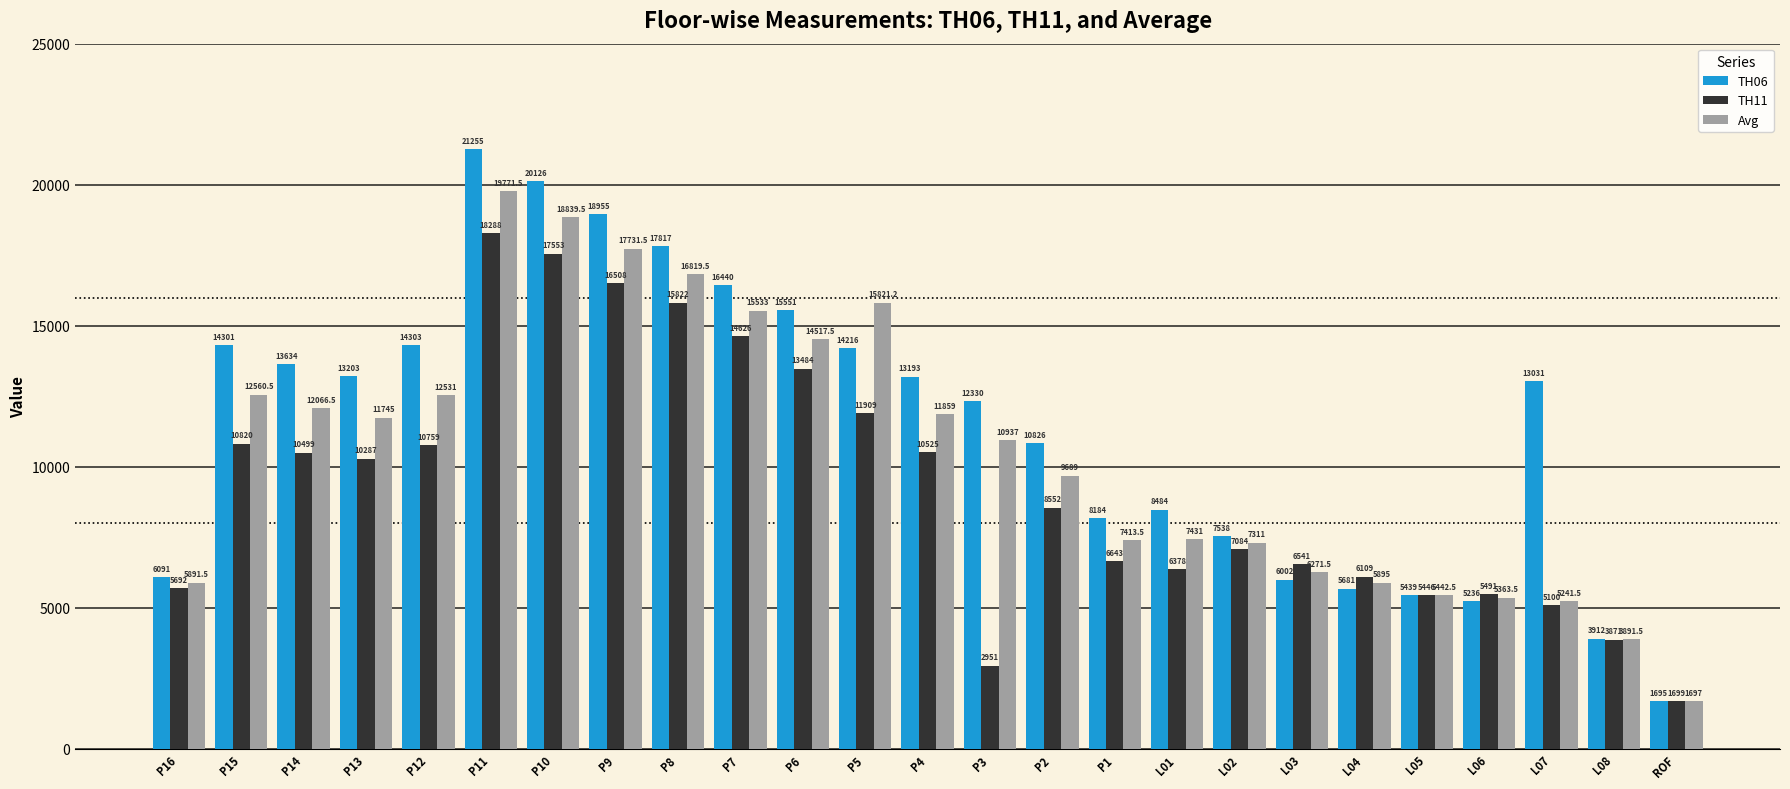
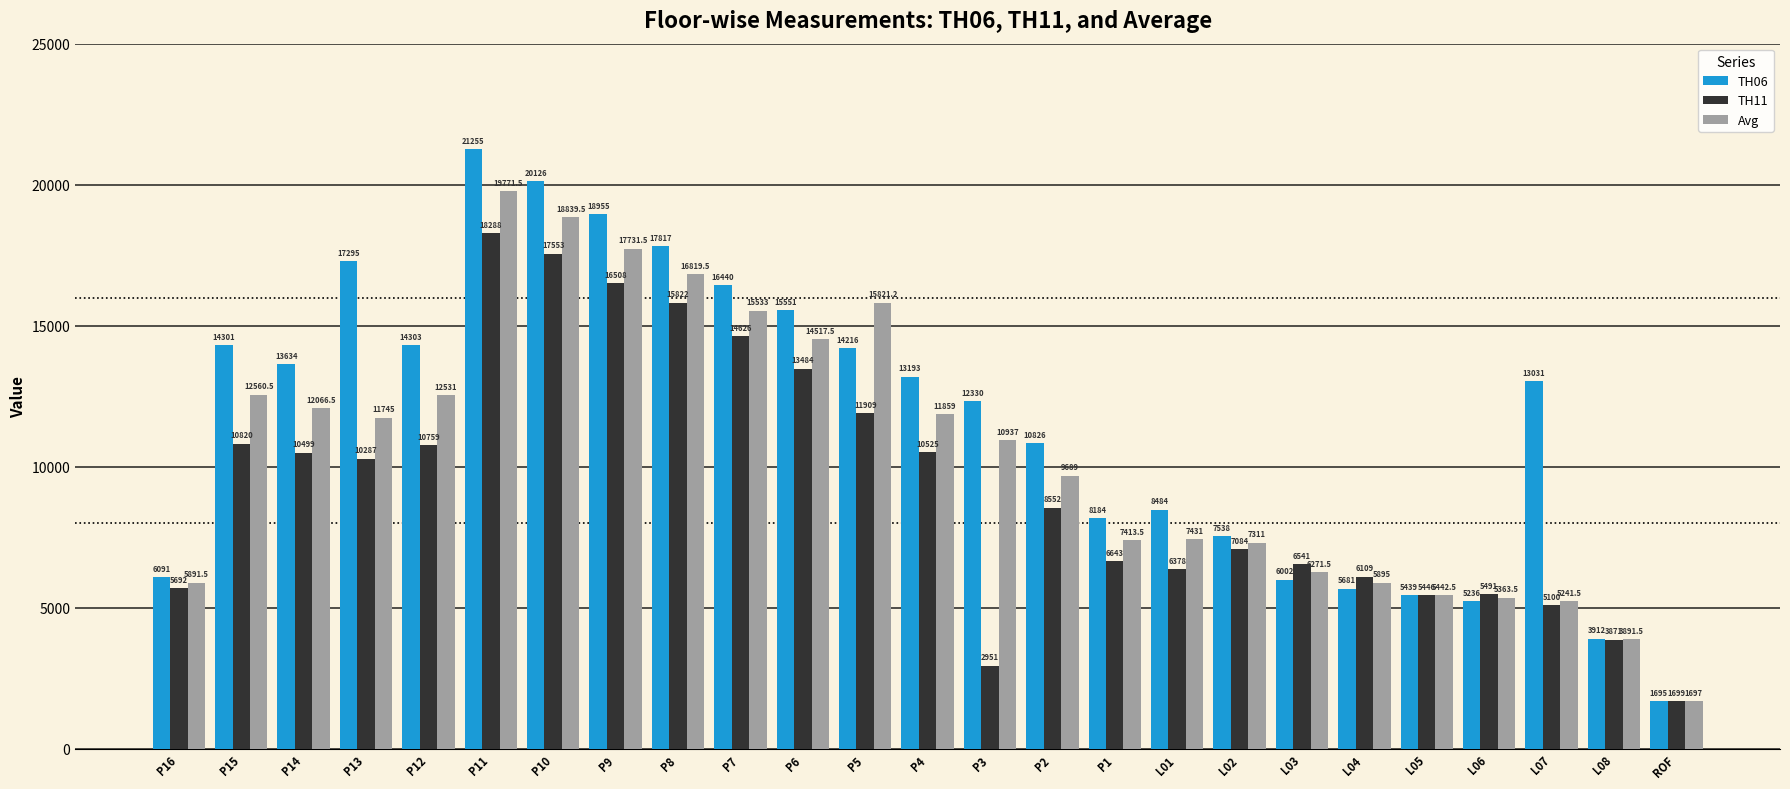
  {
    "TH06": {
      "P16": 6091,
      "P15": 14301,
      "P14": 13634,
-     "P13": 13203,
+     "P13": 17295,
      "P12": 14303,
      "P11": 21255,
      "P10": 20126,
      "P9": 18955,
      "P8": 17817,
      "P7": 16440,
      "P6": 15551,
      "P5": 14216,
      "P4": 13193,
      "P3": 12330,
      "P2": 10826,
      "P1": 8184,
      "L01": 8484,
      "L02": 7538,
      "L03": 6002,
      "L04": 5681,
      "L05": 5439,
      "L06": 5236,
      "L07": 13031,
      "L08": 3912,
      "ROF": 1695
    },
    "TH11": {
      "P16": 5692,
      "P15": 10820,
      "P14": 10499,
      "P13": 10287,
      "P12": 10759,
      "P11": 18288,
      "P10": 17553,
      "P9": 16508,
      "P8": 15822,
      "P7": 14626,
      "P6": 13484,
      "P5": 11909,
      "P4": 10525,
      "P3": 2951,
      "P2": 8552,
      "P1": 6643,
      "L01": 6378,
      "L02": 7084,
      "L03": 6541,
      "L04": 6109,
      "L06": 5491,
      "L07": 5100,
      "ROF": 1699
    },
    "Avg": {
      "P16": 5891.5,
      "P15": 12560.5,
      "P14": 12066.5,
      "P13": 11745,
      "P12": 12531,
      "P11": 19771.5,
      "P10": 18839.5,
      "P9": 17731.5,
      "P8": 16819.5,
      "P7": 15533,
      "P6": 14517.5,
      "P5": 15821.2,
      "P4": 11859,
      "P3": 10937,
      "P2": 9689,
      "P1": 7413.5,
      "L01": 7431,
      "L02": 7311,
      "L03": 6271.5,
      "L04": 5895,
      "L06": 5363.5,
      "L07": 5241.5,
      "ROF": 1697
    }
  }
